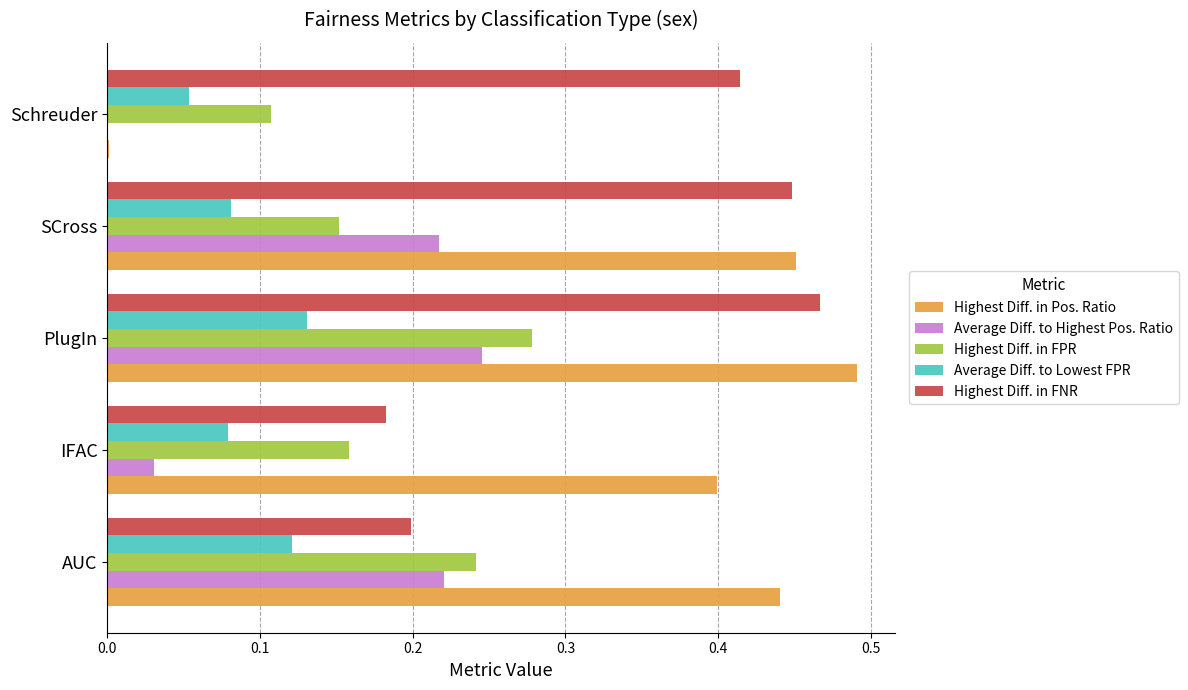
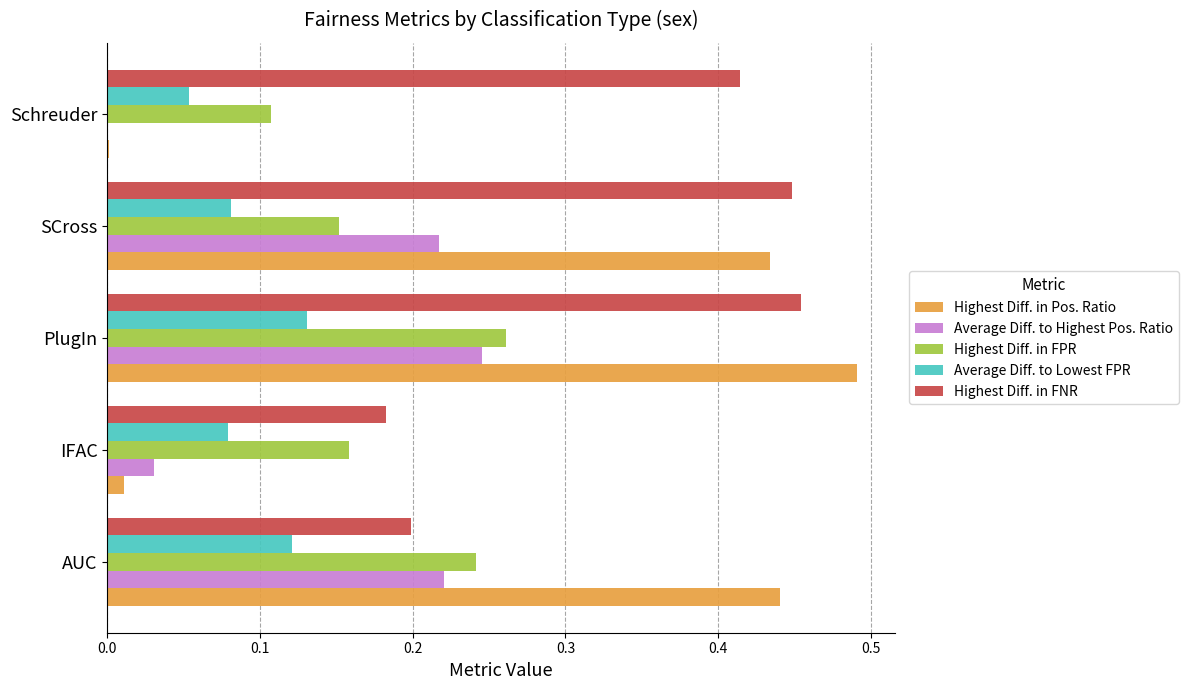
  {
    "Highest Diff. in Pos. Ratio": {
-     "SCross": 0.451,
+     "SCross": 0.434,
      "PlugIn": 0.491,
-     "IFAC": 0.399,
+     "IFAC": 0.011,
      "AUC": 0.441
    },
    "Average Diff. to Highest Pos. Ratio": {
      "SCross": 0.217,
      "PlugIn": 0.246,
      "IFAC": 0.030,
      "AUC": 0.220
    },
    "Highest Diff. in FPR": {
      "Schreuder": 0.107,
      "SCross": 0.152,
-     "PlugIn": 0.278,
+     "PlugIn": 0.261,
      "IFAC": 0.158,
      "AUC": 0.242
    },
    "Average Diff. to Lowest FPR": {
      "Schreuder": 0.054,
      "SCross": 0.081,
      "PlugIn": 0.131,
      "IFAC": 0.079,
      "AUC": 0.121
    },
    "Highest Diff. in FNR": {
      "Schreuder": 0.414,
      "SCross": 0.449,
-     "PlugIn": 0.466,
+     "PlugIn": 0.454,
      "IFAC": 0.183,
      "AUC": 0.199
    }
  }
